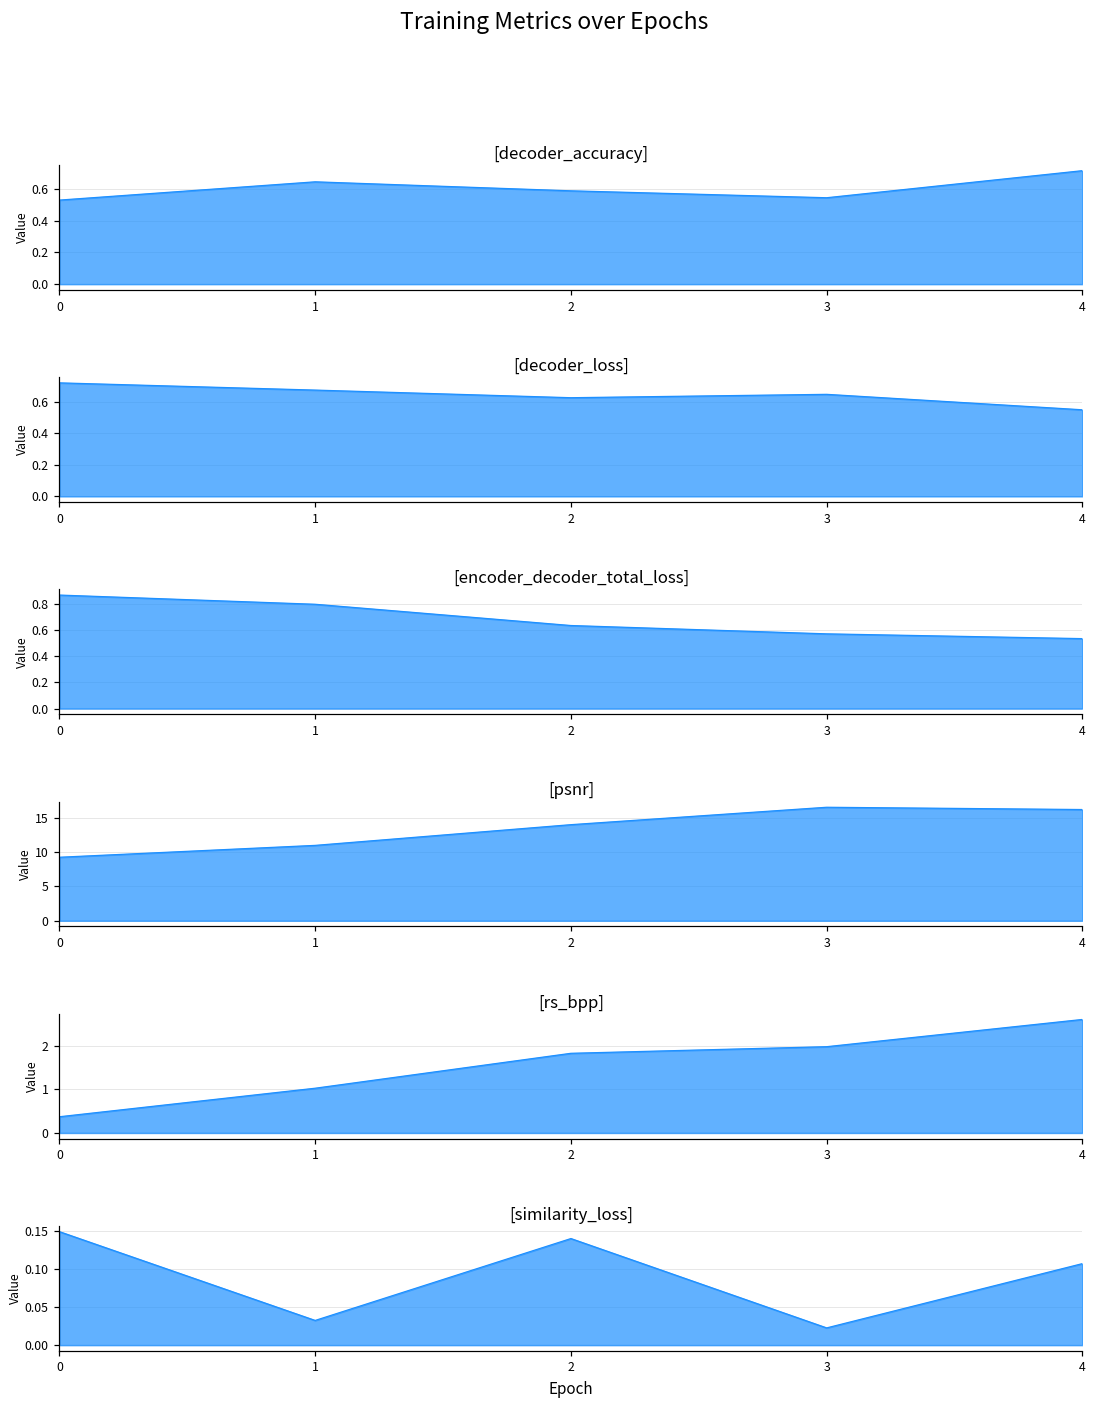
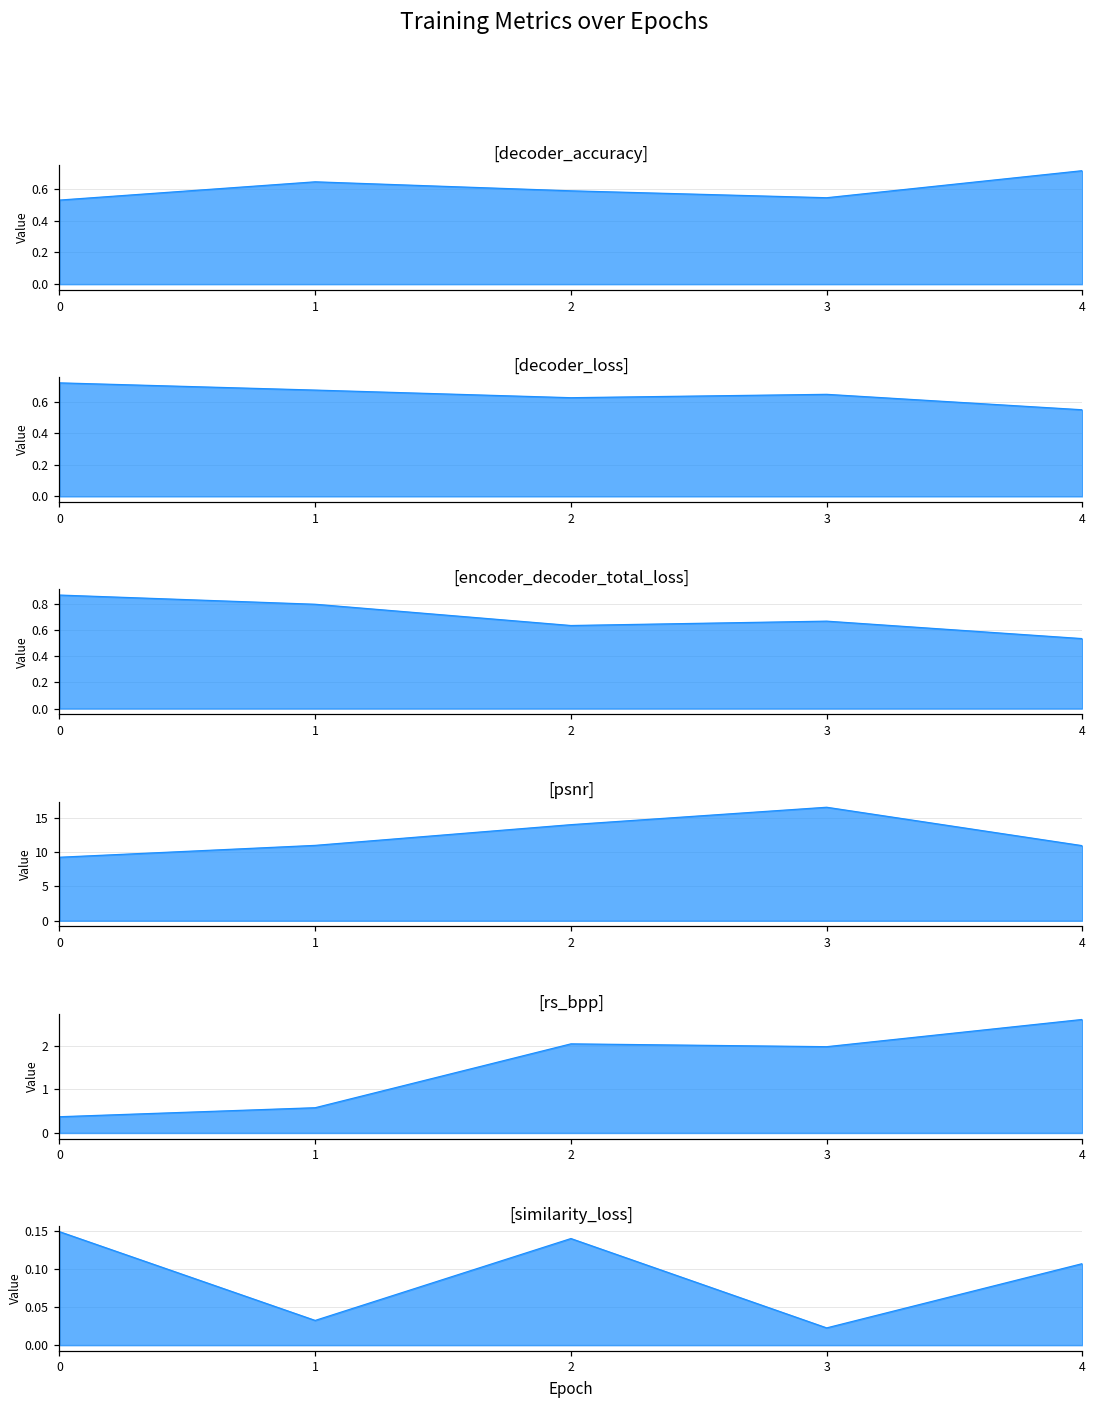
  {
    "[decoder_accuracy]": {
      "0": 0.53,
      "1": 0.65,
      "2": 0.59,
      "3": 0.55,
      "4": 0.72
    },
    "[decoder_loss]": {
      "0": 0.72,
      "1": 0.67,
      "2": 0.63,
      "3": 0.65,
      "4": 0.55
    },
    "[encoder_decoder_total_loss]": {
      "0": 0.87,
      "1": 0.80,
      "2": 0.64,
-     "3": 0.57,
+     "3": 0.67,
      "4": 0.54
    },
    "[psnr]": {
      "0": 9,
      "1": 11,
      "2": 14,
      "3": 17,
-     "4": 16
+     "4": 11
    },
    "[rs_bpp]": {
      "0": 0.4,
-     "1": 1.0,
-     "2": 1.8,
+     "1": 0.6,
+     "2": 2.0,
      "3": 2.0,
      "4": 2.6
    },
    "[similarity_loss]": {
      "0": 0.15,
      "1": 0.03,
      "2": 0.14,
      "3": 0.02,
      "4": 0.11
    }
  }
